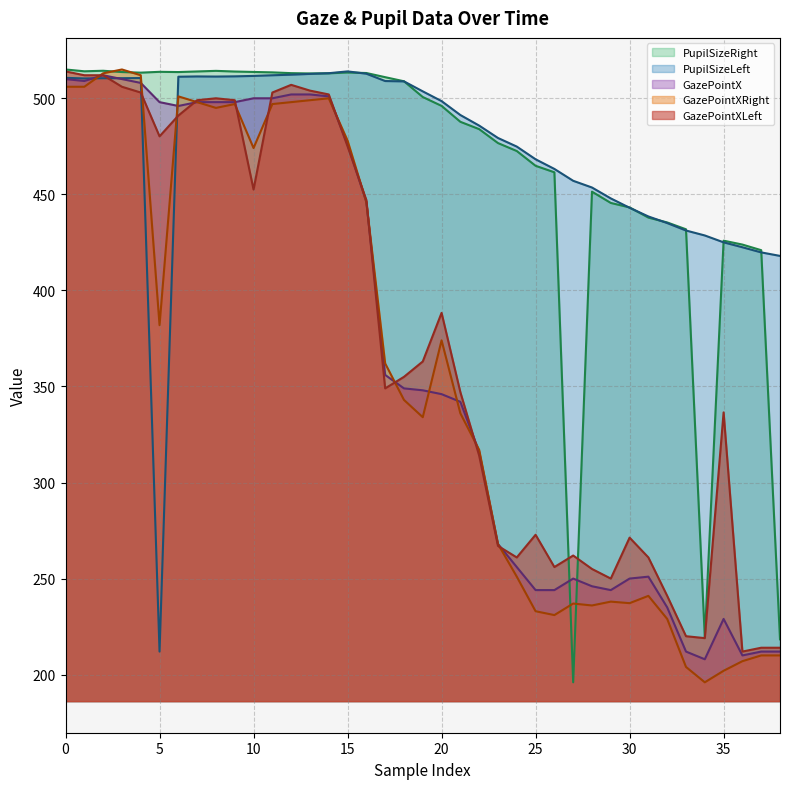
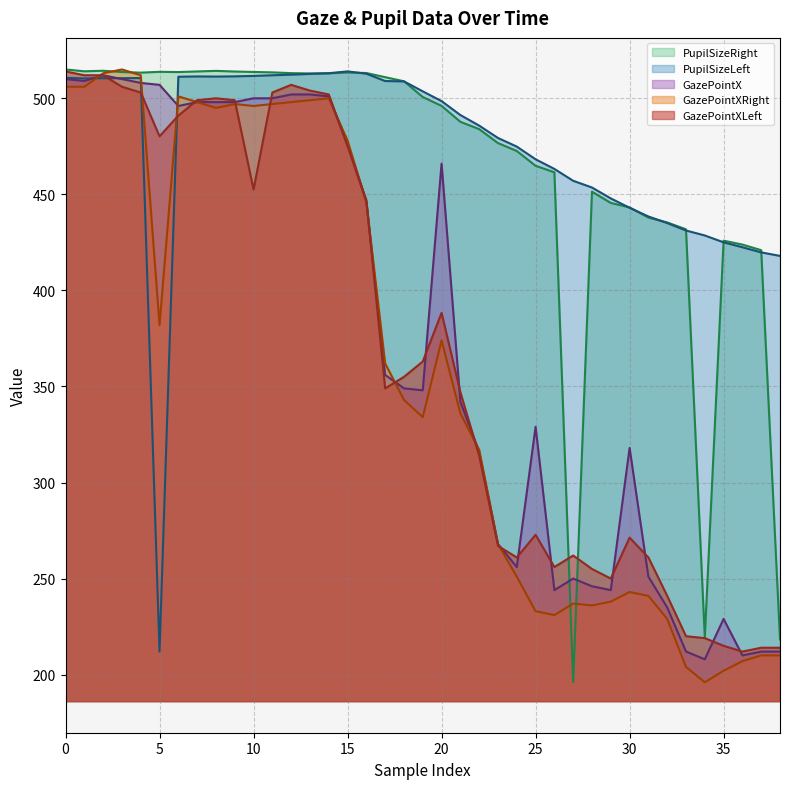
  {
    "GazePointX": {
-     "5": 498,
+     "5": 507,
      "10": 500,
-     "20": 346,
-     "25": 244,
-     "30": 250,
+     "20": 466,
+     "25": 329,
+     "30": 318,
      "35": 229
    },
    "GazePointXRight": {
      "0": 506,
      "5": 382,
-     "10": 474,
+     "10": 496,
      "15": 478,
      "20": 374,
      "25": 233,
-     "30": 237,
+     "30": 243,
      "35": 202
    },
    "GazePointXLeft": {
      "5": 480,
      "10": 453,
      "20": 388,
      "25": 273,
      "30": 271,
-     "35": 337
+     "35": 215
    }
  }
